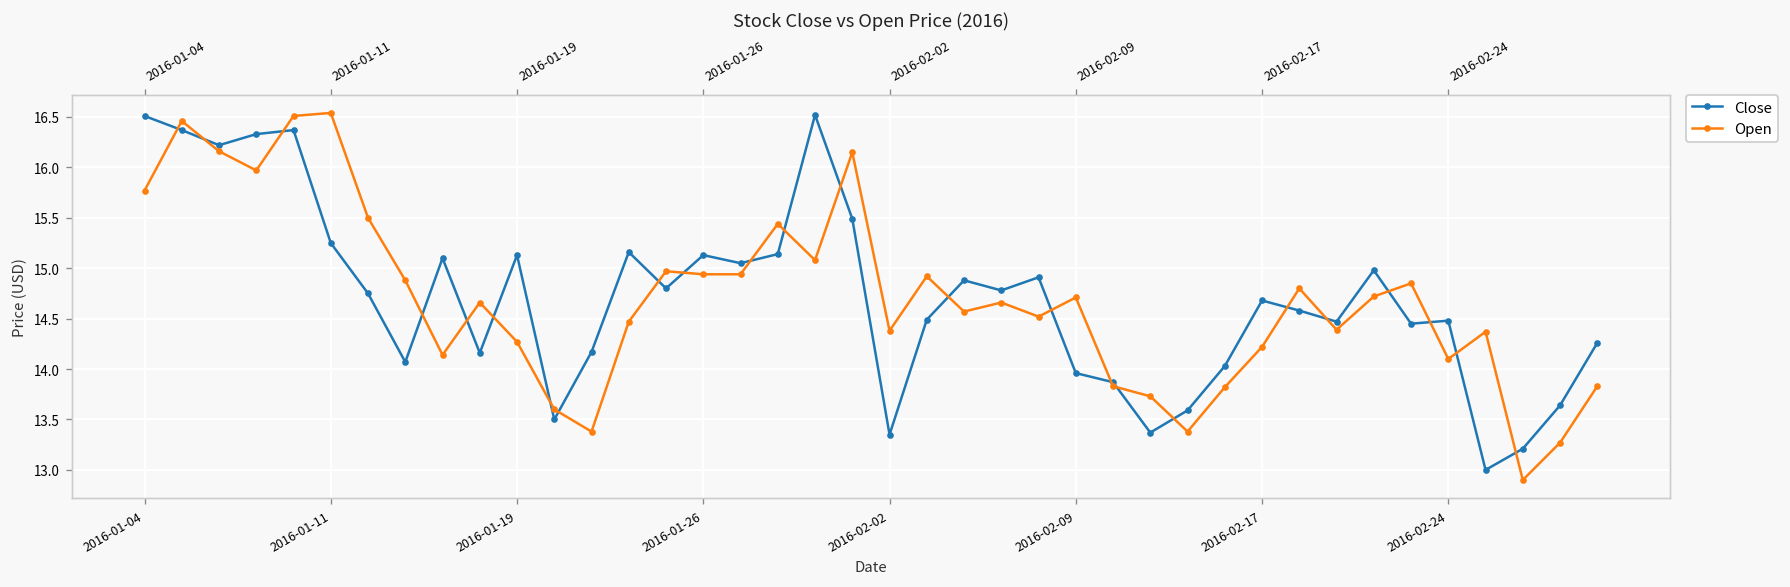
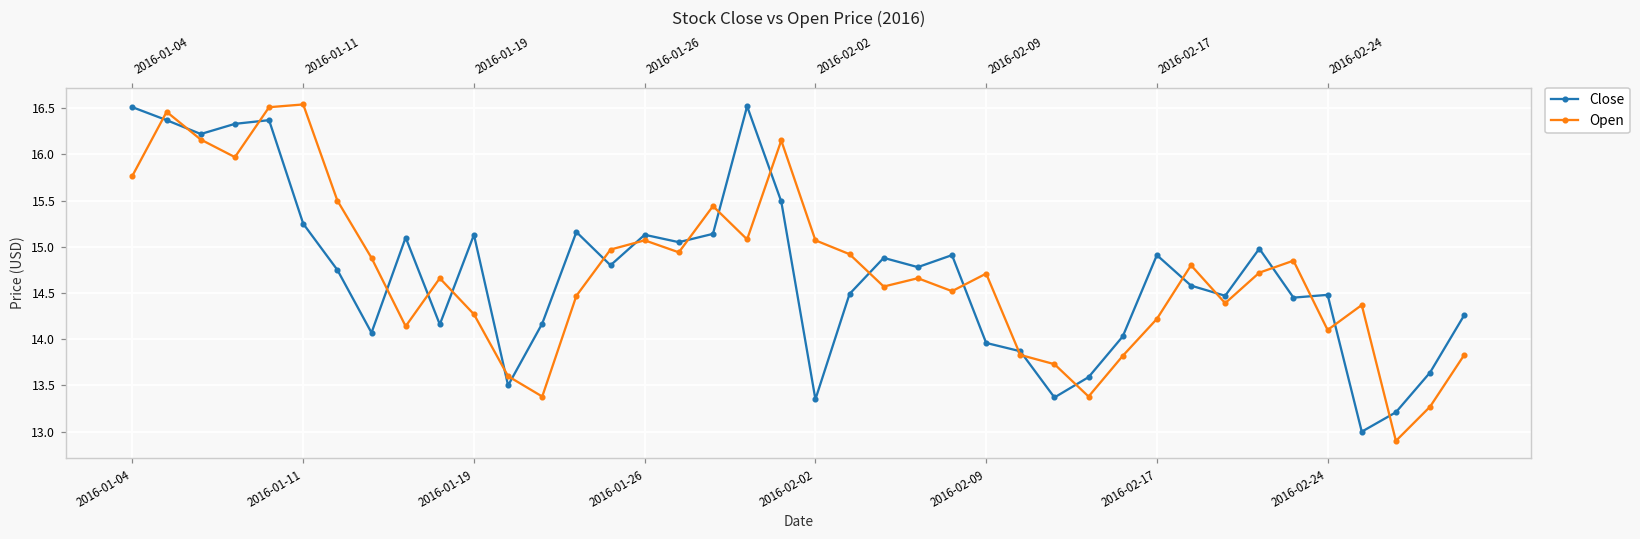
  {
    "Close": {
      "2016-01-04": 16.5,
      "2016-01-11": 15.3,
      "2016-01-19": 15.1,
      "2016-01-26": 15.1,
      "2016-02-02": 13.4,
      "2016-02-09": 14.0,
-     "2016-02-17": 14.7,
+     "2016-02-17": 14.9,
      "2016-02-24": 14.5
    },
    "Open": {
      "2016-01-04": 15.8,
      "2016-01-11": 16.5,
      "2016-01-19": 14.3,
-     "2016-01-26": 14.9,
-     "2016-02-02": 14.4,
+     "2016-01-26": 15.1,
+     "2016-02-02": 15.1,
      "2016-02-09": 14.7,
      "2016-02-17": 14.2,
      "2016-02-24": 14.1
    }
  }
